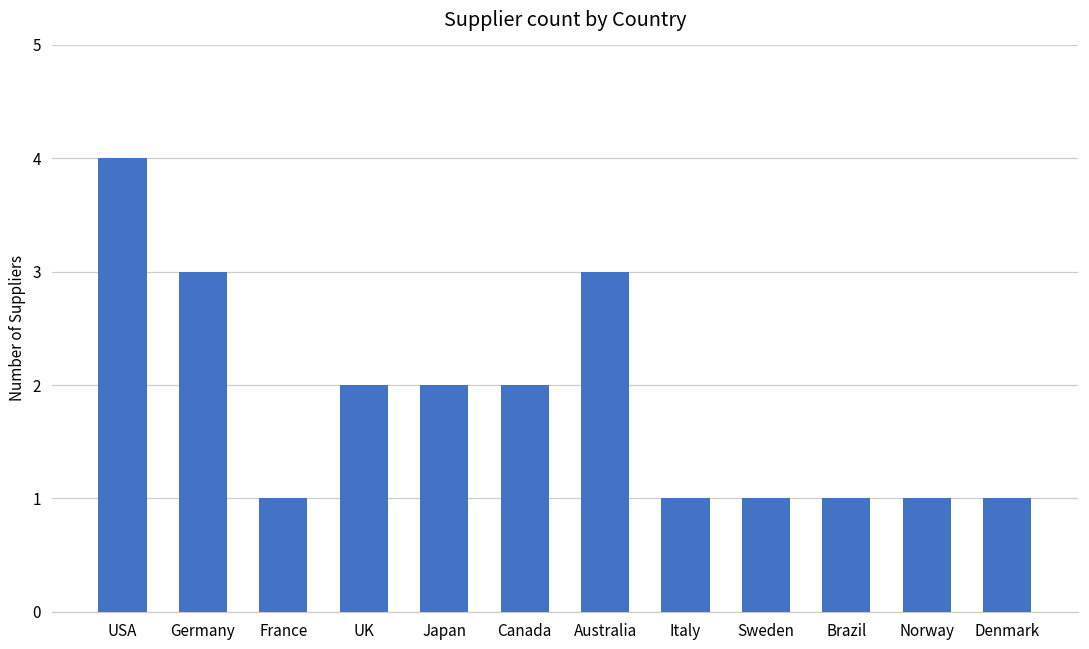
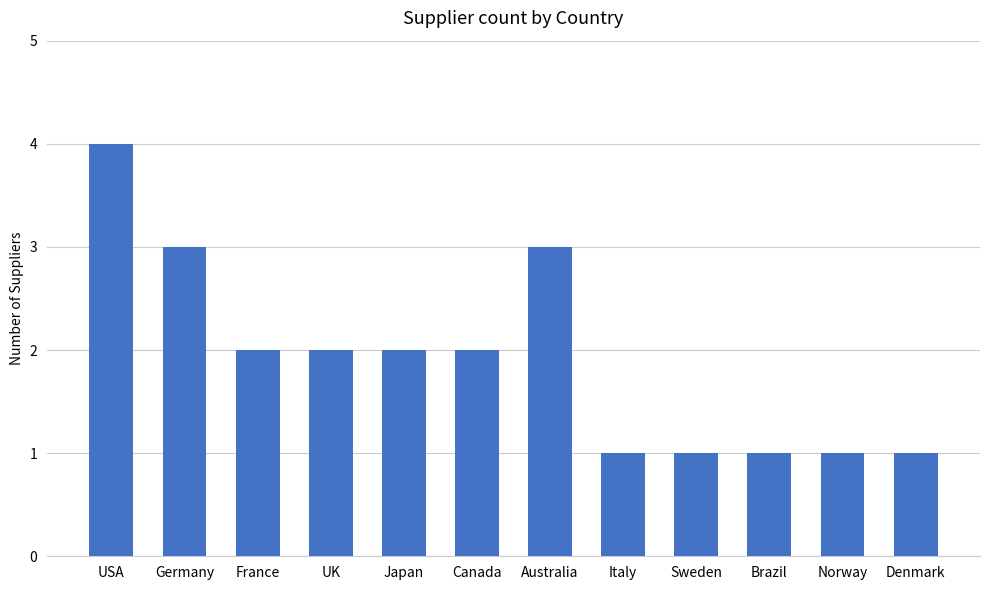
  {
    "USA": 4,
    "Germany": 3,
-   "France": 1,
+   "France": 2,
    "UK": 2,
    "Japan": 2,
    "Canada": 2,
    "Australia": 3,
    "Italy": 1,
    "Sweden": 1,
    "Brazil": 1,
    "Norway": 1,
    "Denmark": 1
  }
